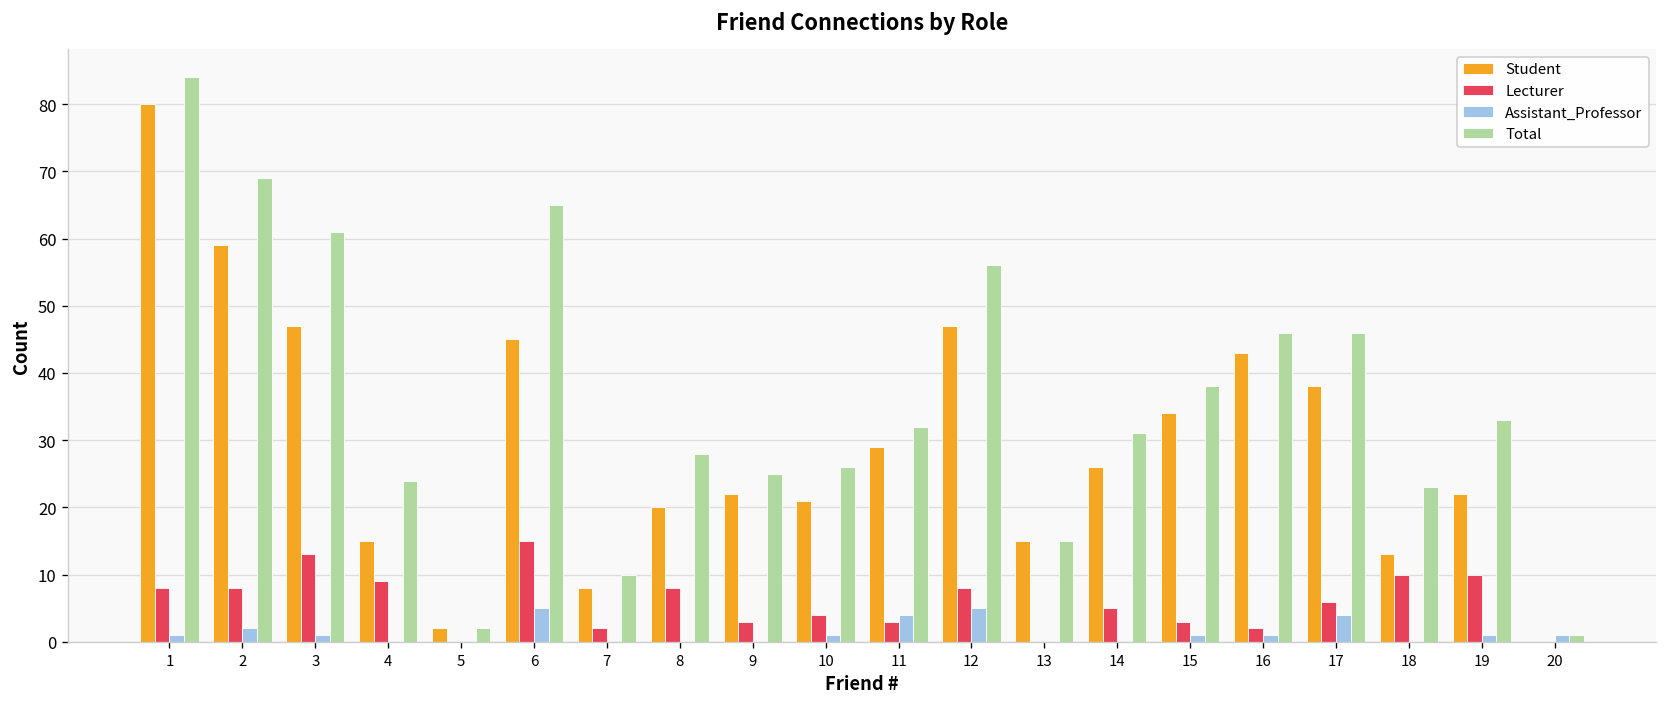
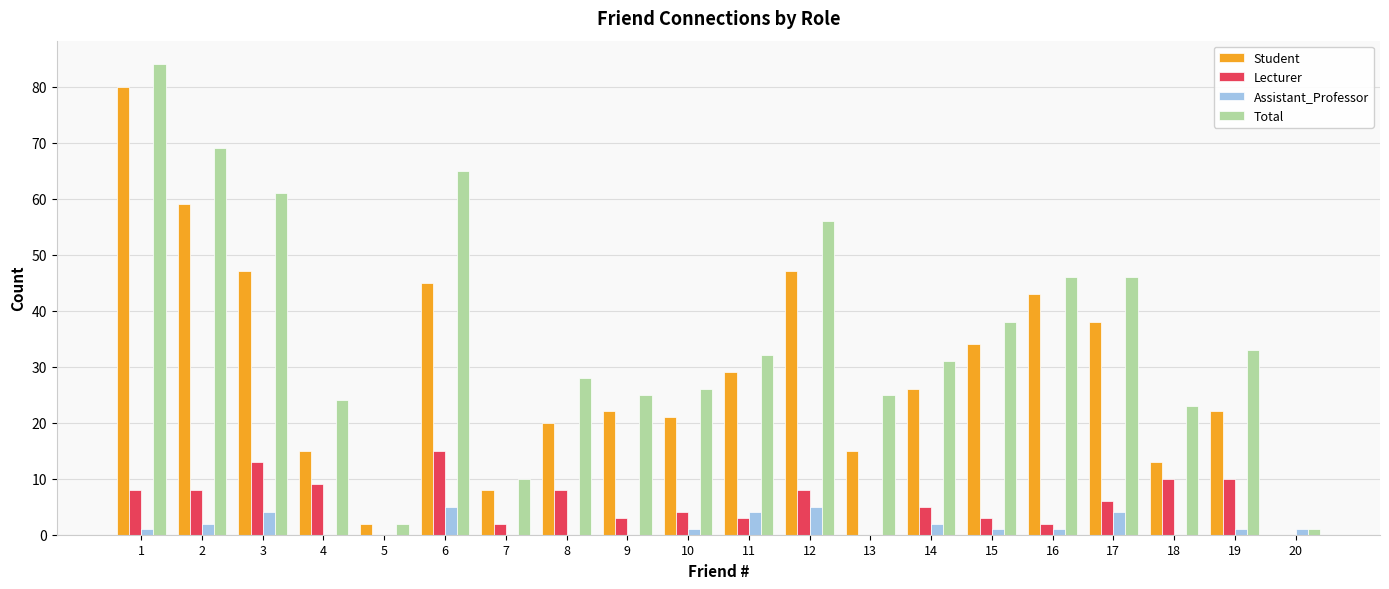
  {
    "Student": {
      "1": 80,
      "2": 59,
      "3": 47,
      "4": 15,
      "5": 2,
      "6": 45,
      "7": 8,
      "8": 20,
      "9": 22,
      "10": 21,
      "11": 29,
      "12": 47,
      "13": 15,
      "14": 26,
      "15": 34,
      "16": 43,
      "17": 38,
      "18": 13,
      "19": 22,
      "20": 0
    },
    "Lecturer": {
      "1": 8,
      "2": 8,
      "3": 13,
      "4": 9,
      "5": 0,
      "6": 15,
      "7": 2,
      "8": 8,
      "9": 3,
      "10": 4,
      "11": 3,
      "12": 8,
      "13": 0,
      "14": 5,
      "15": 3,
      "16": 2,
      "17": 6,
      "18": 10,
      "19": 10,
      "20": 0
    },
    "Assistant_Professor": {
      "1": 1,
      "2": 2,
-     "3": 1,
+     "3": 4,
      "4": 0,
      "5": 0,
      "6": 5,
      "7": 0,
      "8": 0,
      "9": 0,
      "10": 1,
      "11": 4,
      "12": 5,
      "13": 0,
-     "14": 0,
+     "14": 2,
      "15": 1,
      "16": 1,
      "17": 4,
      "18": 0,
      "19": 1,
      "20": 1
    },
    "Total": {
      "1": 84,
      "2": 69,
      "3": 61,
      "4": 24,
      "5": 2,
      "6": 65,
      "7": 10,
      "8": 28,
      "9": 25,
      "10": 26,
      "11": 32,
      "12": 56,
-     "13": 15,
+     "13": 25,
      "14": 31,
      "15": 38,
      "16": 46,
      "17": 46,
      "18": 23,
      "19": 33,
      "20": 1
    }
  }
